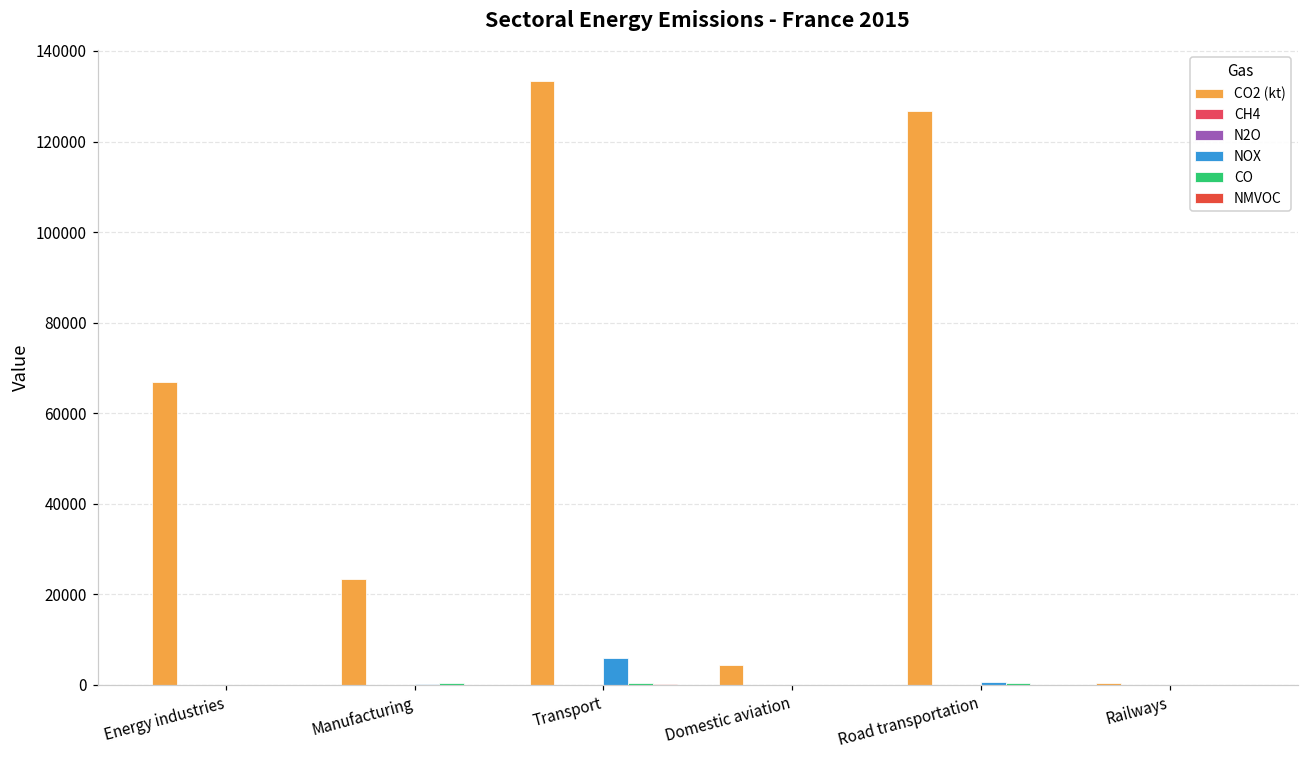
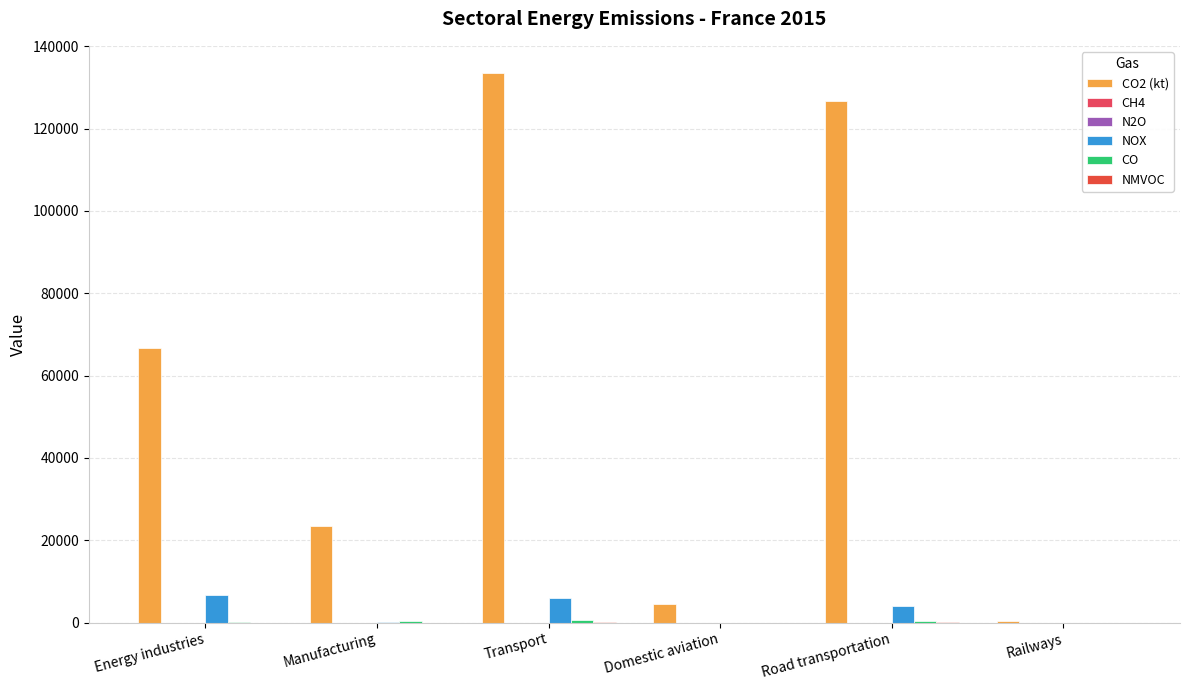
  {
    "CO2 (kt)": {
      "Energy industries": 67000,
      "Manufacturing": 23000,
      "Transport": 133000,
      "Domestic aviation": 4000,
      "Road transportation": 127000
    },
    "NOX": {
-     "Energy industries": 0,
+     "Energy industries": 7000,
      "Transport": 6000,
-     "Road transportation": 1000
+     "Road transportation": 4000
    }
  }
